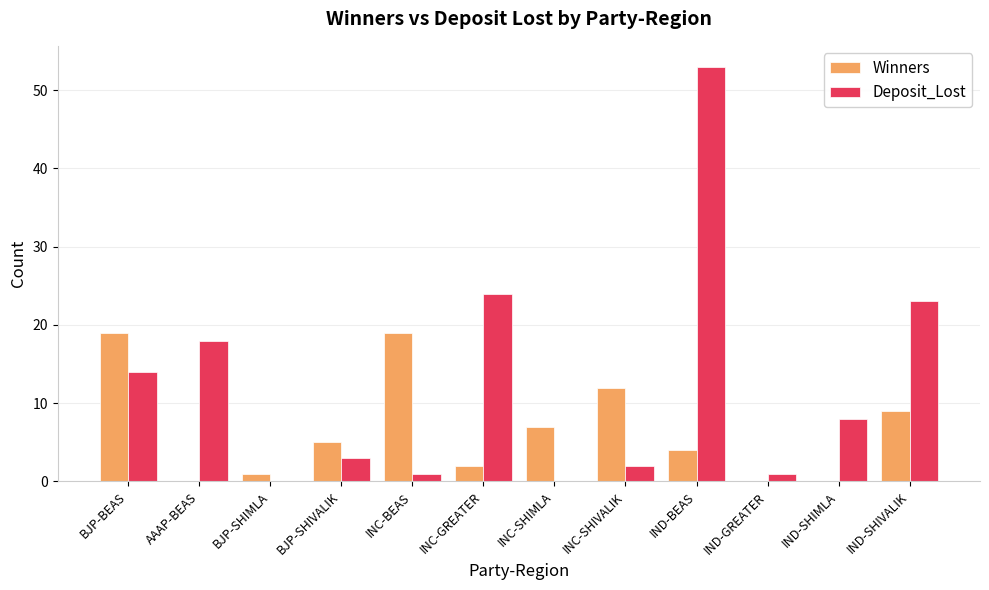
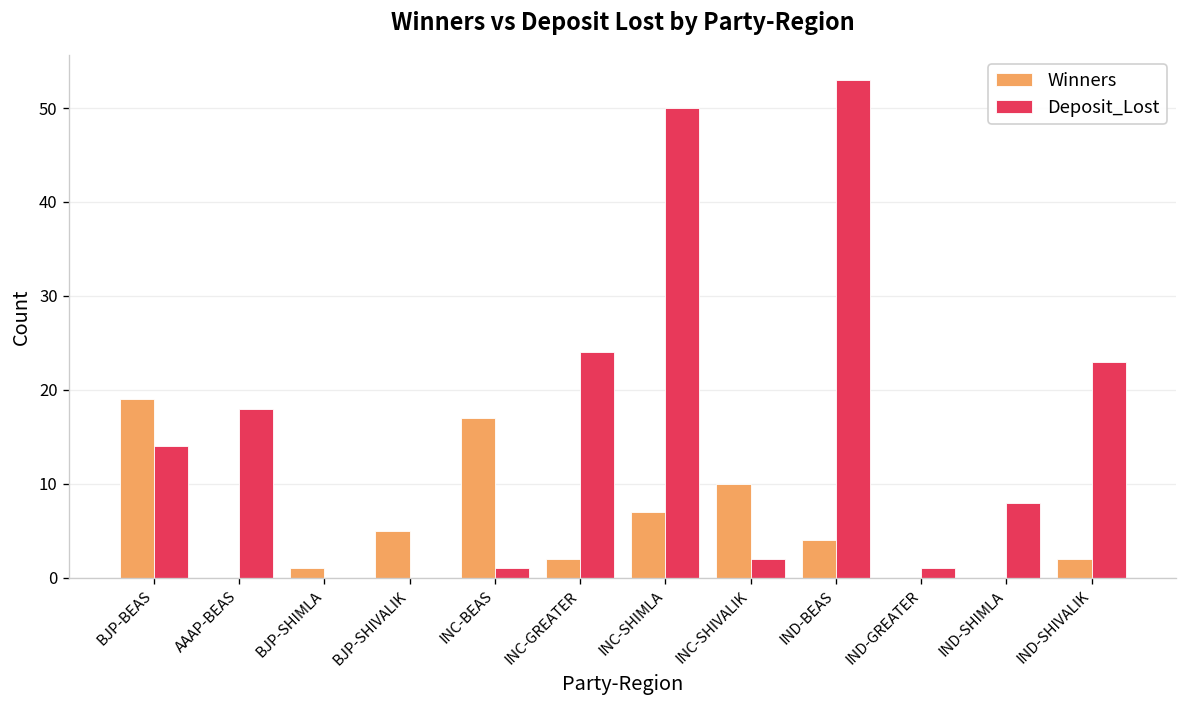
  {
    "Winners": {
      "BJP-BEAS": 19,
      "AAAP-BEAS": 0,
      "BJP-SHIMLA": 1,
      "BJP-SHIVALIK": 5,
-     "INC-BEAS": 19,
+     "INC-BEAS": 17,
      "INC-GREATER": 2,
      "INC-SHIMLA": 7,
-     "INC-SHIVALIK": 12,
+     "INC-SHIVALIK": 10,
      "IND-BEAS": 4,
      "IND-GREATER": 0,
      "IND-SHIMLA": 0,
-     "IND-SHIVALIK": 9
+     "IND-SHIVALIK": 2
    },
    "Deposit_Lost": {
      "BJP-BEAS": 14,
      "AAAP-BEAS": 18,
      "BJP-SHIMLA": 0,
-     "BJP-SHIVALIK": 3,
+     "BJP-SHIVALIK": 0,
      "INC-BEAS": 1,
      "INC-GREATER": 24,
-     "INC-SHIMLA": 0,
+     "INC-SHIMLA": 50,
      "INC-SHIVALIK": 2,
      "IND-BEAS": 53,
      "IND-GREATER": 1,
      "IND-SHIMLA": 8,
      "IND-SHIVALIK": 23
    }
  }
